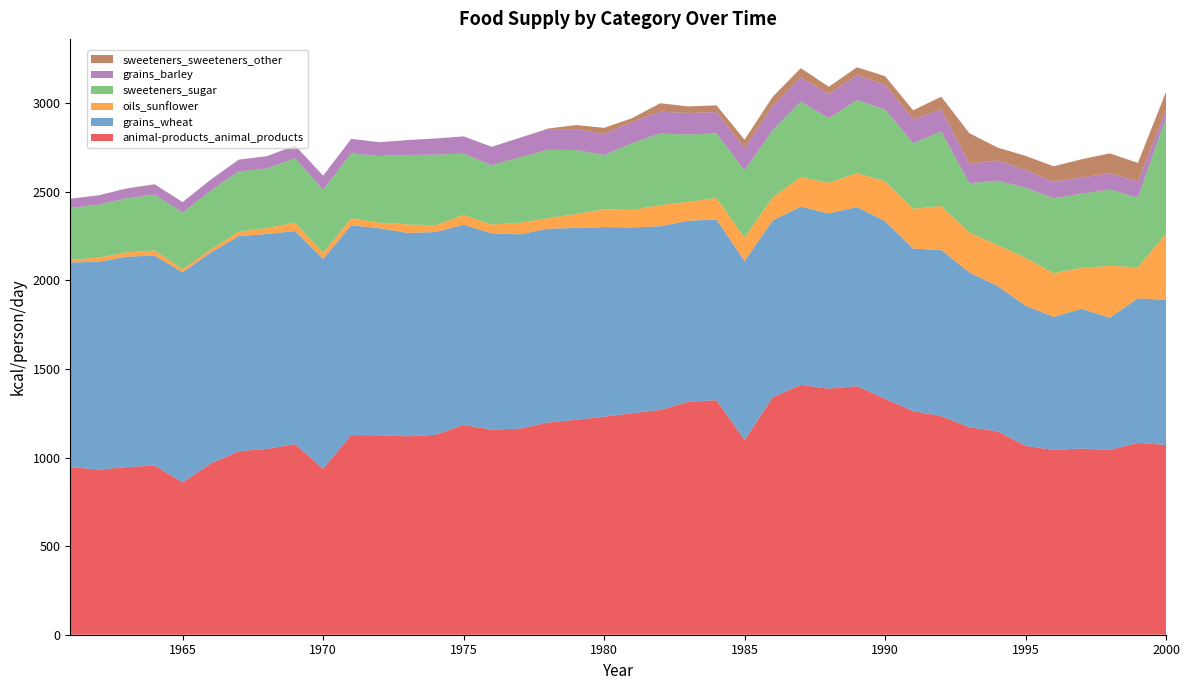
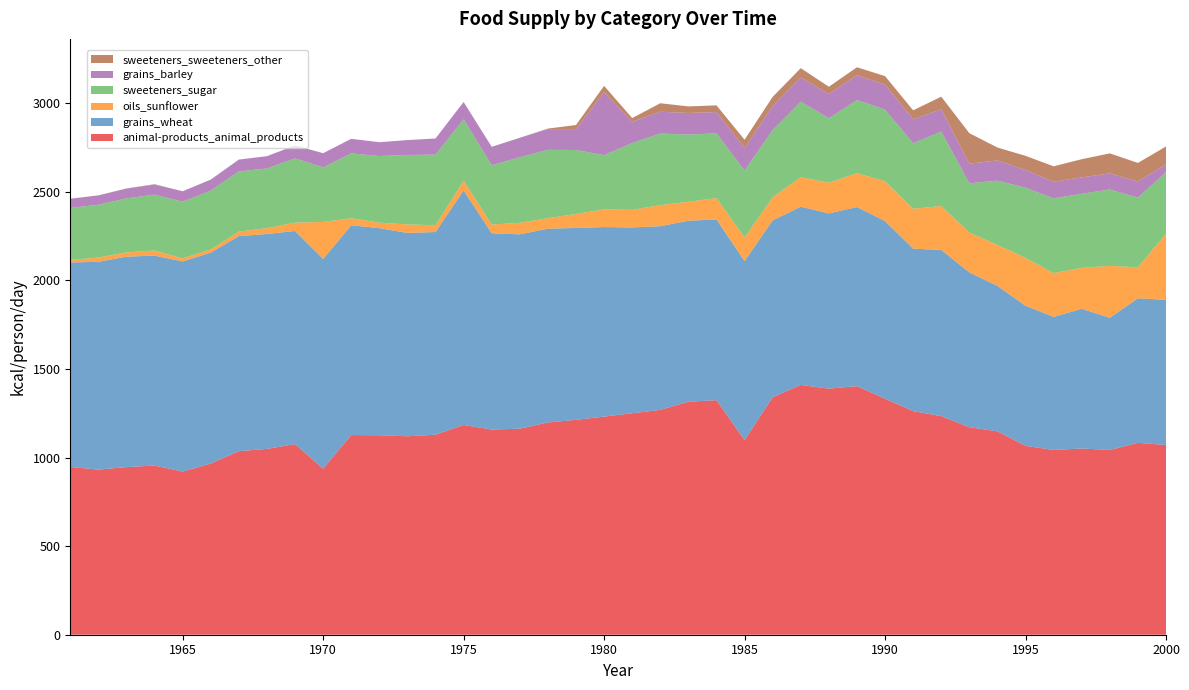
  {
    "animal-products_animal_products": {
-     "1965": 860,
+     "1965": 920,
      "1970": 940,
      "1975": 1180,
      "1980": 1230,
      "1985": 1100,
      "1990": 1330,
      "1995": 1070,
      "2000": 1070
    },
    "grains_wheat": {
      "1965": 1190,
      "1970": 1180,
-     "1975": 1130,
+     "1975": 1320,
      "1980": 1070,
      "1985": 1010,
      "1990": 1000,
      "1995": 790,
      "2000": 820
    },
    "oils_sunflower": {
      "1965": 20,
-     "1970": 30,
+     "1970": 210,
      "1975": 60,
      "1980": 100,
      "1985": 130,
      "1990": 230,
      "1995": 270,
      "2000": 370
    },
    "sweeteners_sugar": {
      "1965": 320,
-     "1970": 360,
+     "1970": 310,
      "1975": 350,
      "1980": 310,
      "1985": 380,
      "1990": 400,
      "1995": 400,
-     "2000": 660
+     "2000": 350
    },
    "grains_barley": {
-     "1980": 120,
+     "1980": 360,
      "1985": 130,
      "1990": 140,
      "1995": 100,
      "2000": 40
    },
    "sweeteners_sweeteners_other": {
      "1980": 40,
      "1985": 50,
      "1990": 50,
      "1995": 80,
      "2000": 100
    }
  }
